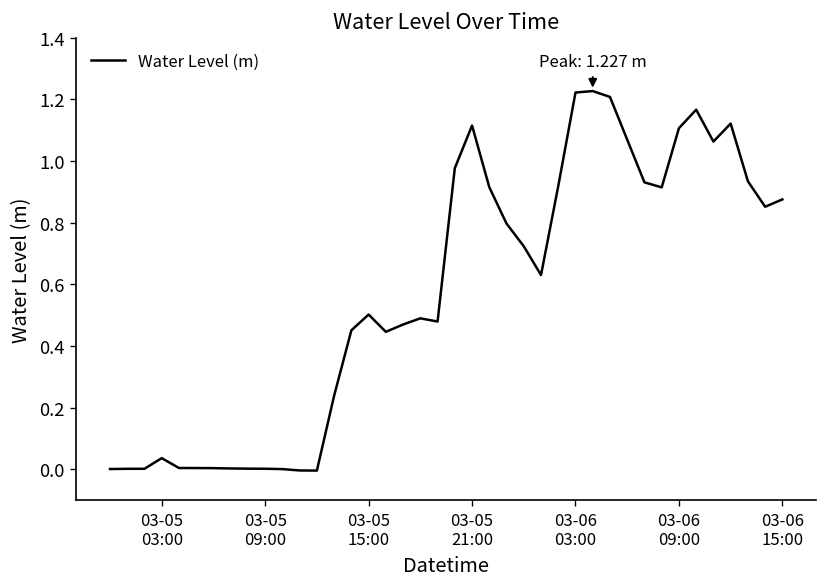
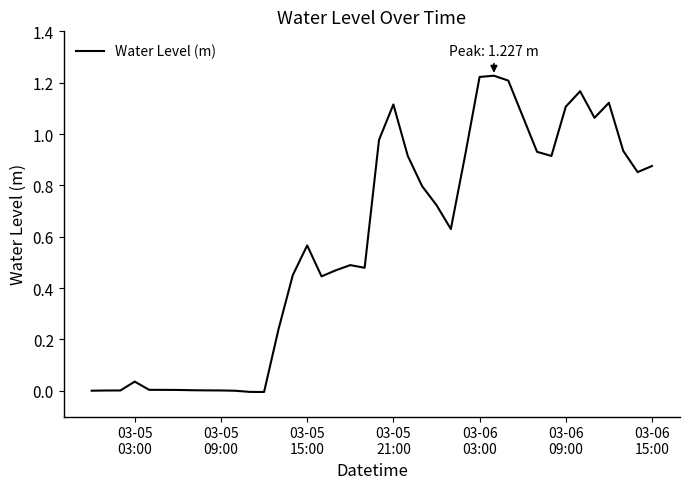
  {
    "03-05 03:00": 0.04,
    "03-05 09:00": 0.00,
-   "03-05 15:00": 0.50,
+   "03-05 15:00": 0.57,
    "03-05 21:00": 1.12,
    "03-06 03:00": 1.22,
    "03-06 09:00": 1.11,
    "03-06 15:00": 0.88
  }
